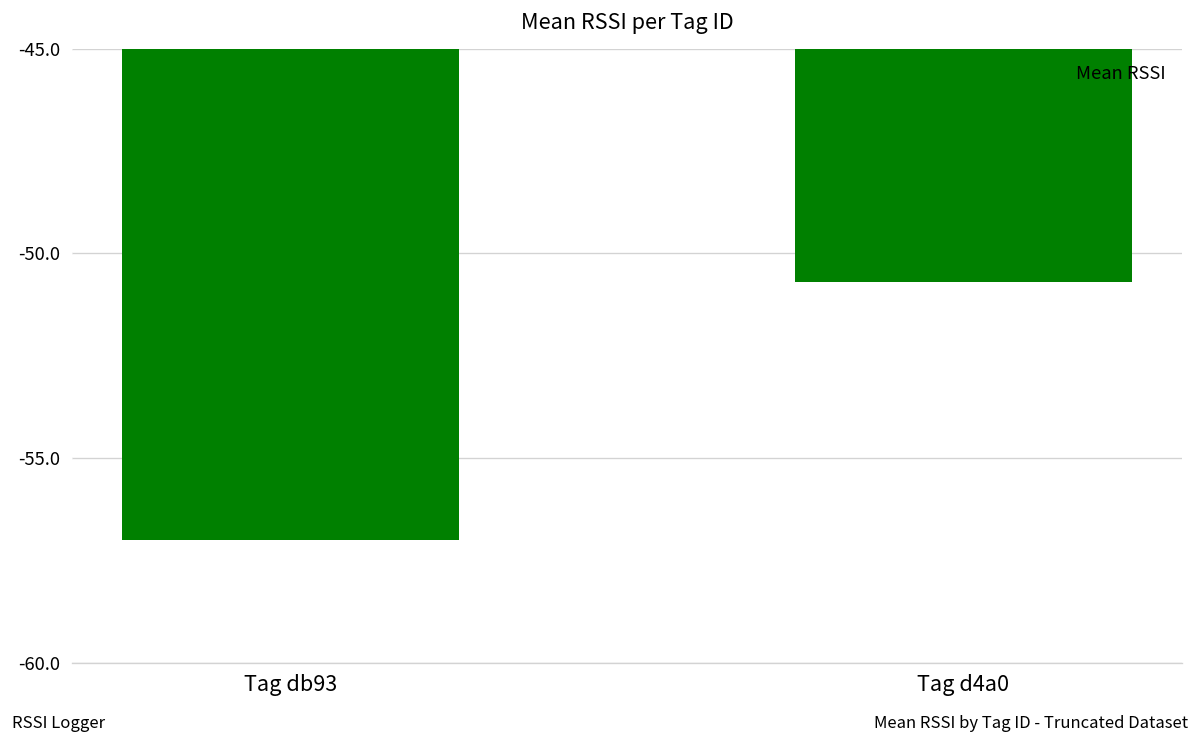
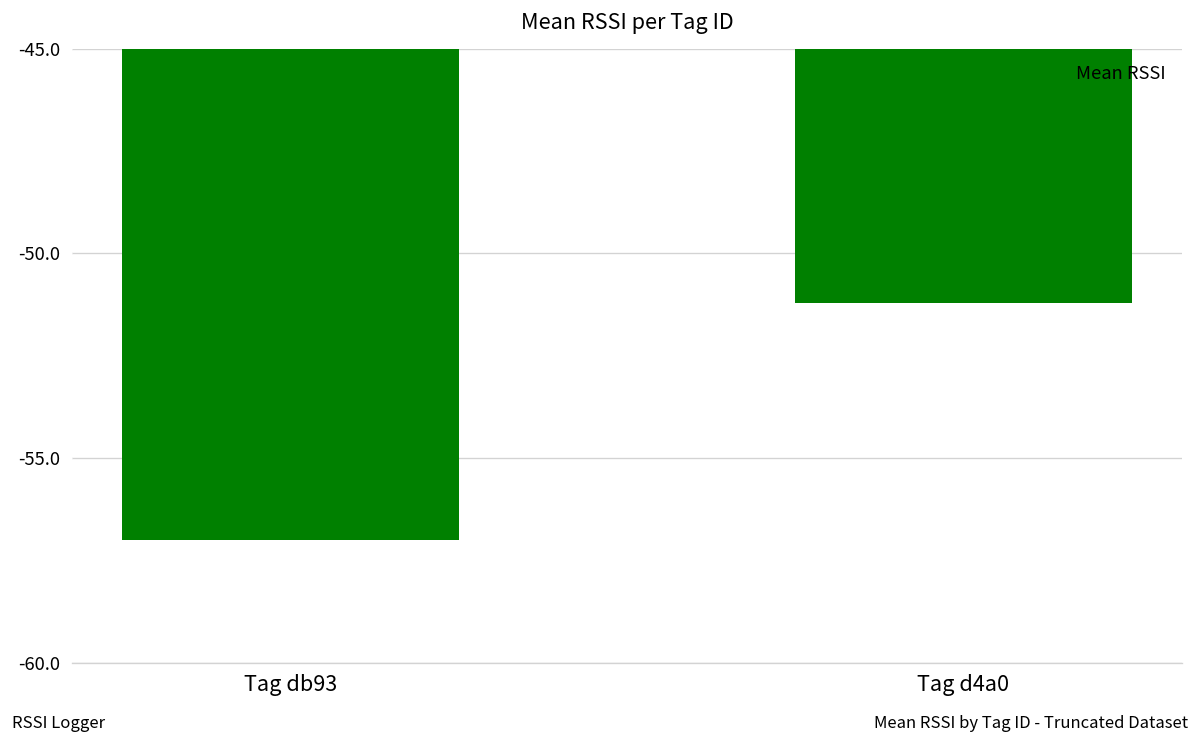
  {
    "Tag db93": -57.0,
-   "Tag d4a0": -50.7
+   "Tag d4a0": -51.2
  }
